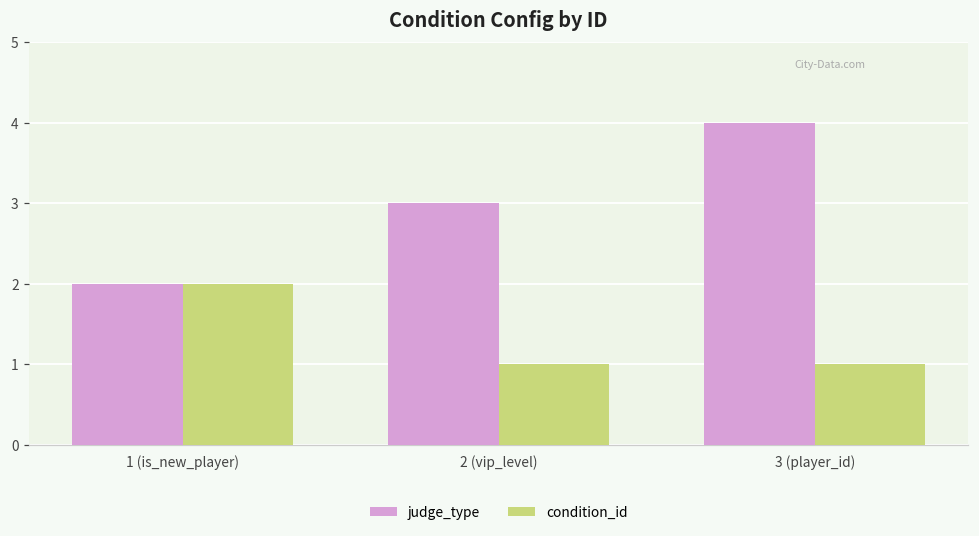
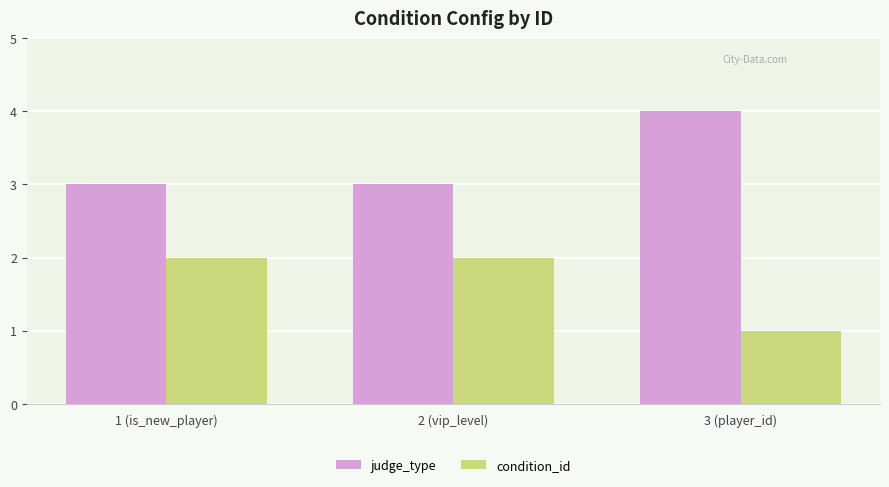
  {
    "judge_type": {
-     "1 (is_new_player)": 2,
+     "1 (is_new_player)": 3,
      "2 (vip_level)": 3,
      "3 (player_id)": 4
    },
    "condition_id": {
      "1 (is_new_player)": 2,
-     "2 (vip_level)": 1,
+     "2 (vip_level)": 2,
      "3 (player_id)": 1
    }
  }
